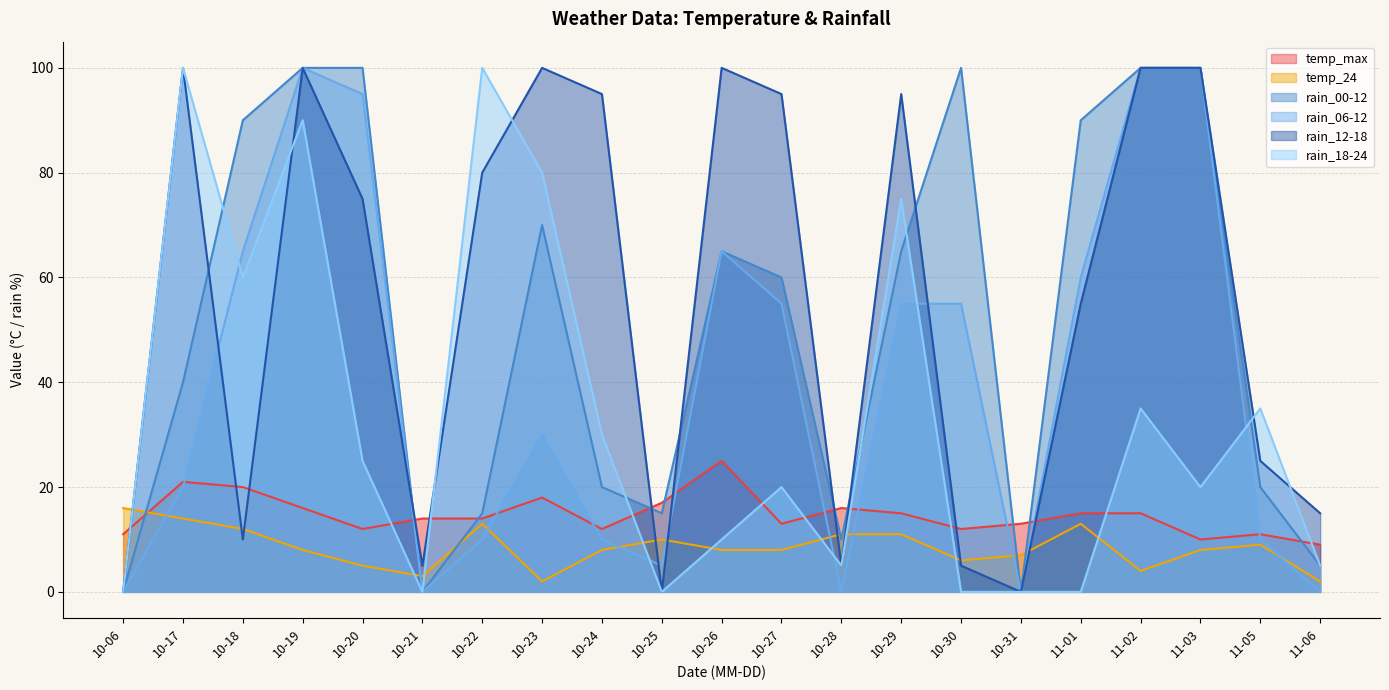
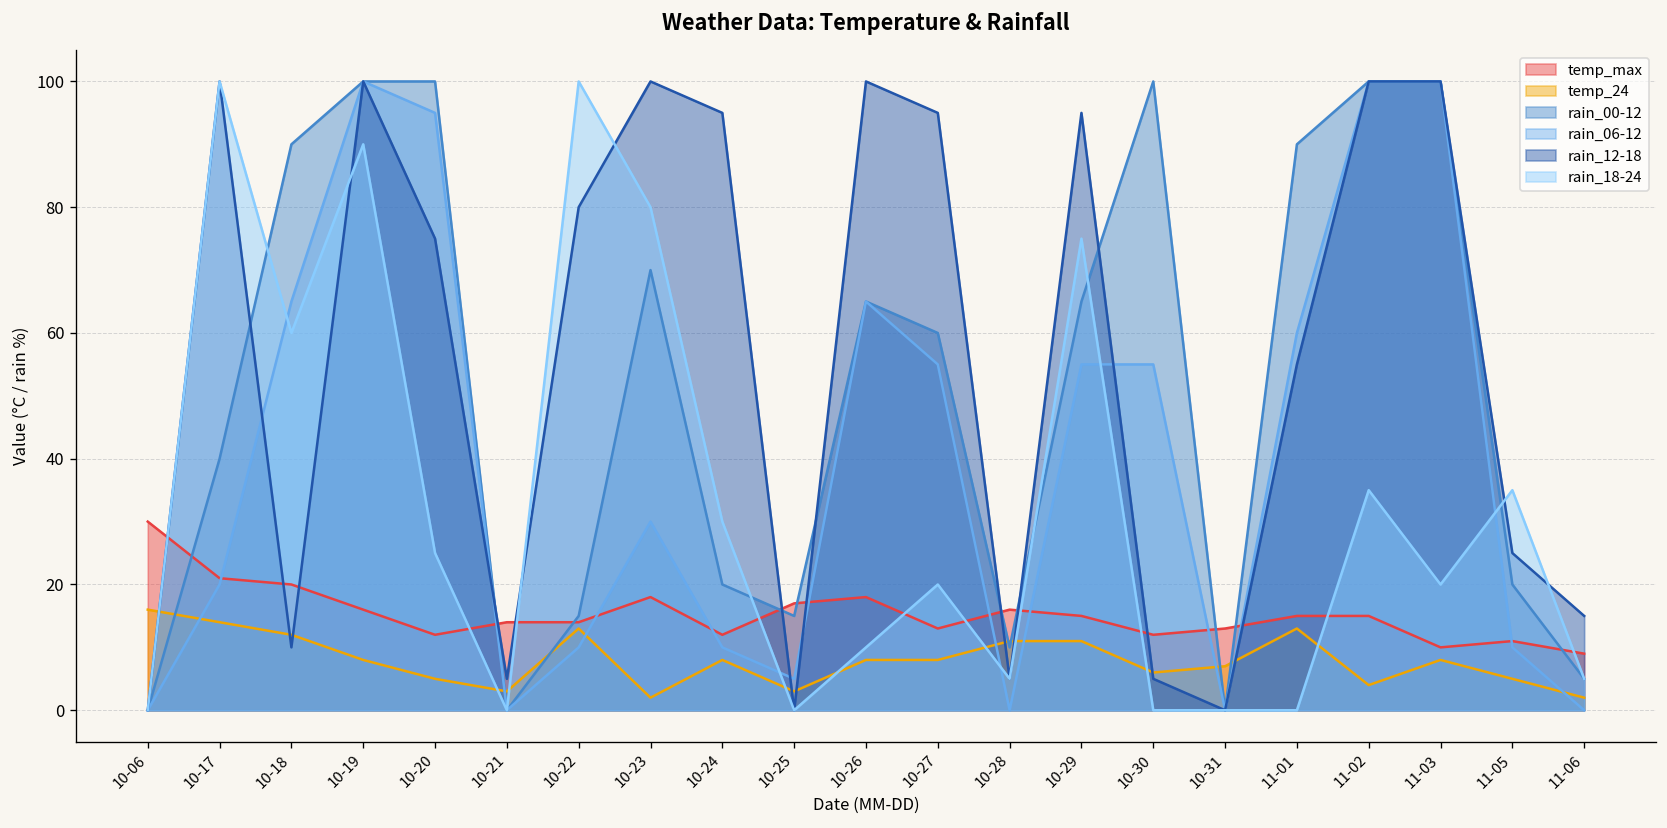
  {
    "temp_max": {
-     "10-06": 11,
+     "10-06": 30,
      "10-17": 21,
      "10-18": 20,
      "10-19": 16,
      "10-20": 12,
      "10-21": 14,
      "10-22": 14,
      "10-23": 18,
      "10-24": 12,
      "10-25": 17,
-     "10-26": 25,
+     "10-26": 18,
      "10-27": 13,
      "10-28": 16,
      "10-29": 15,
      "10-30": 12,
      "10-31": 13,
      "11-01": 15,
      "11-02": 15,
      "11-03": 10,
      "11-05": 11,
      "11-06": 9
    },
    "temp_24": {
      "10-06": 16,
      "10-17": 14,
      "10-18": 12,
      "10-19": 8,
      "10-20": 5,
      "10-21": 3,
      "10-22": 13,
      "10-23": 2,
      "10-24": 8,
-     "10-25": 10,
+     "10-25": 3,
      "10-26": 8,
      "10-27": 8,
      "10-28": 11,
      "10-29": 11,
      "10-30": 6,
      "10-31": 7,
      "11-01": 13,
      "11-02": 4,
      "11-03": 8,
-     "11-05": 9,
+     "11-05": 5,
      "11-06": 2
    }
  }
